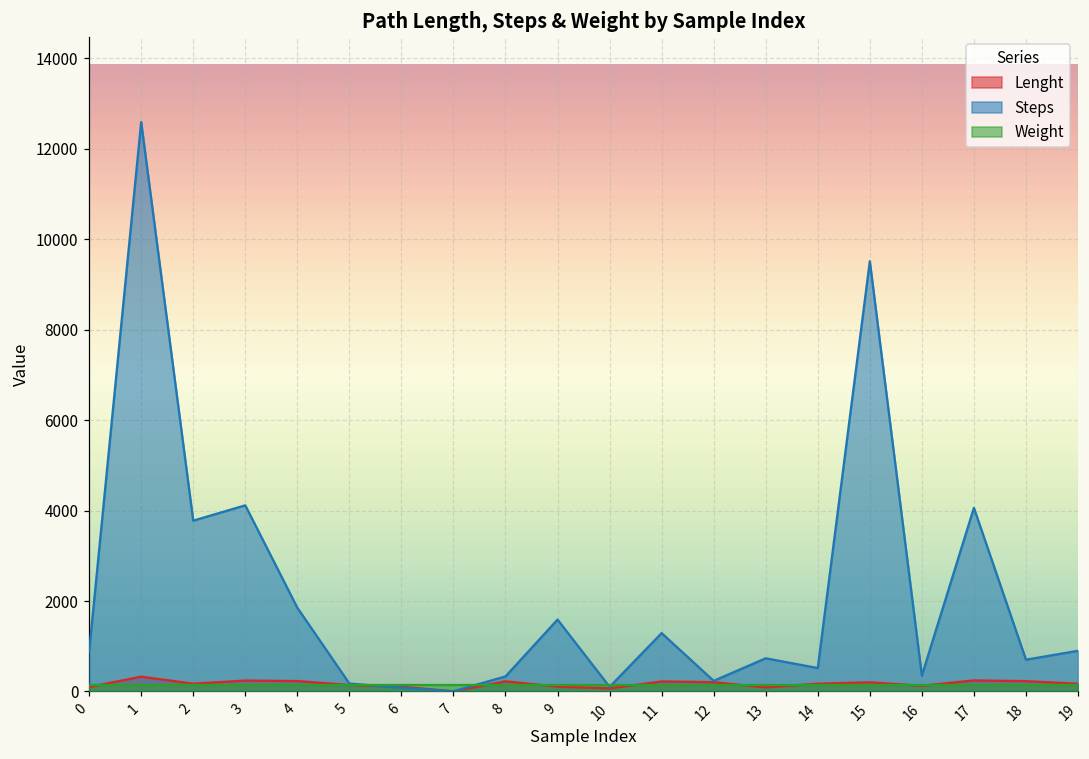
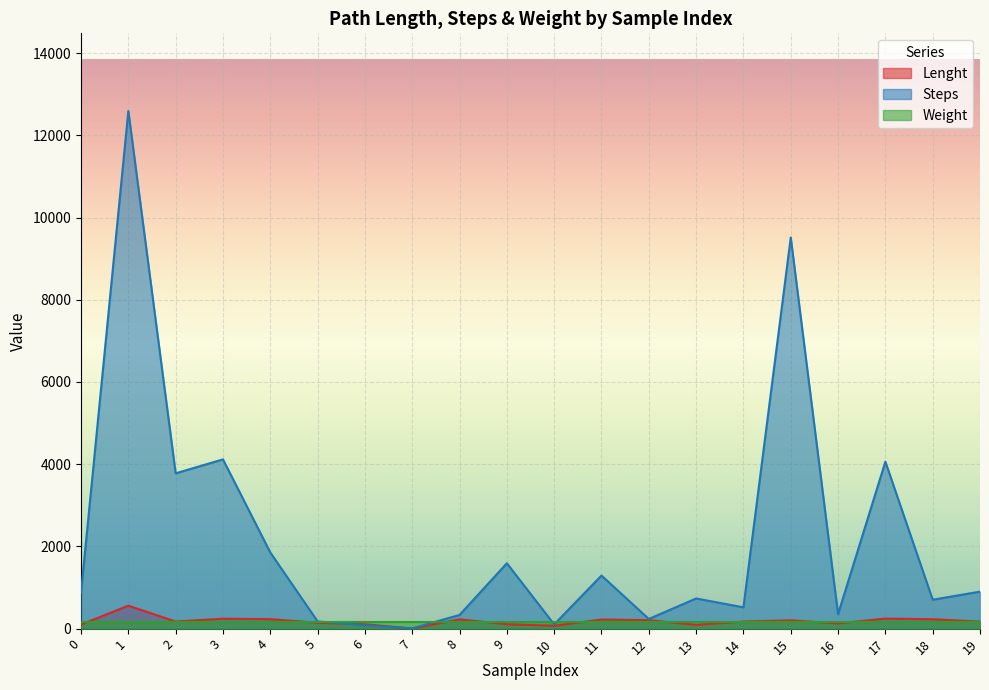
  {
    "Lenght": {
-     "1": 300,
+     "1": 600,
      "3": 200,
      "4": 200,
      "8": 200,
      "11": 200,
      "17": 200,
      "18": 200
    },
    "Steps": {
      "0": 900,
      "1": 12600,
      "2": 3800,
      "3": 4100,
      "4": 1900,
      "8": 300,
      "9": 1600,
      "11": 1300,
      "13": 700,
      "14": 500,
      "15": 9500,
      "16": 400,
      "17": 4100,
      "18": 700,
      "19": 900
    },
    "Weight": {
      "1": 200,
      "3": 200,
      "4": 200,
      "7": 200,
      "8": 200,
      "11": 200,
      "17": 200,
      "18": 200
    }
  }
